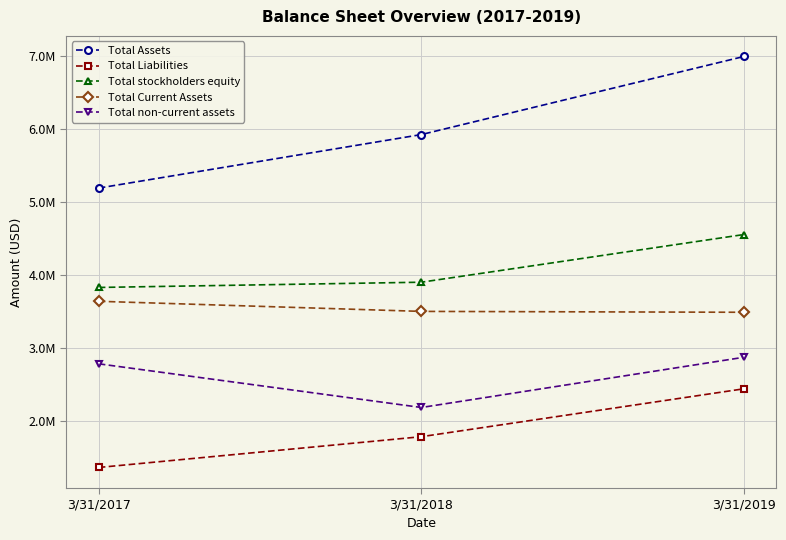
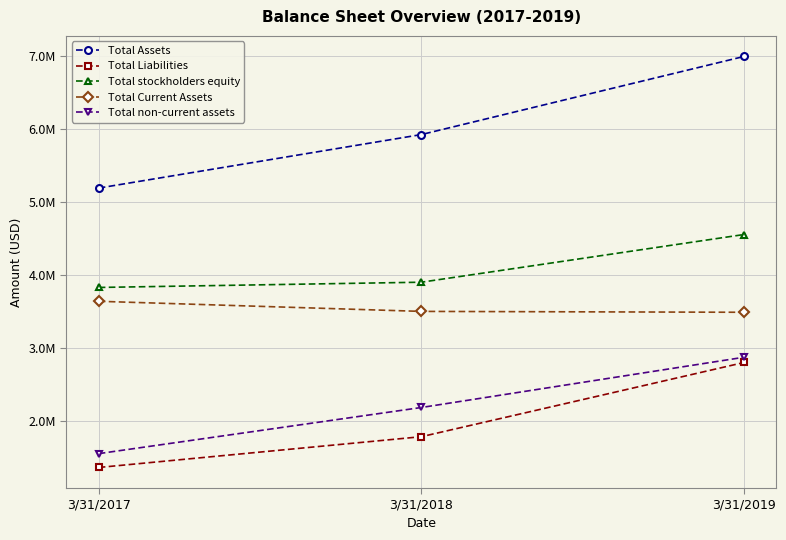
  {
    "Total Assets": {
      "3/31/2017": 5200000,
      "3/31/2018": 5900000,
      "3/31/2019": 7000000
    },
    "Total Liabilities": {
      "3/31/2017": 1400000,
      "3/31/2018": 1800000,
-     "3/31/2019": 2400000
+     "3/31/2019": 2800000
    },
    "Total stockholders equity": {
      "3/31/2017": 3800000,
      "3/31/2018": 3900000,
      "3/31/2019": 4600000
    },
    "Total Current Assets": {
      "3/31/2017": 3600000,
      "3/31/2018": 3500000,
      "3/31/2019": 3500000
    },
    "Total non-current assets": {
-     "3/31/2017": 2800000,
+     "3/31/2017": 1600000,
      "3/31/2018": 2200000,
      "3/31/2019": 2900000
    }
  }
